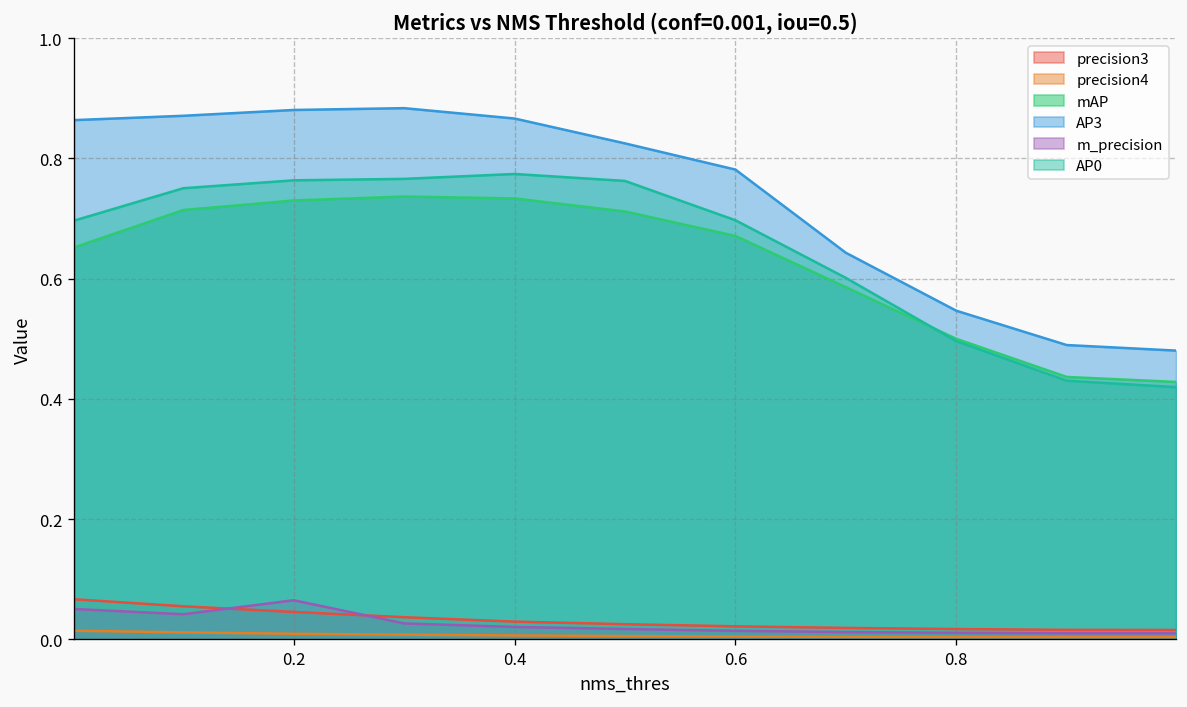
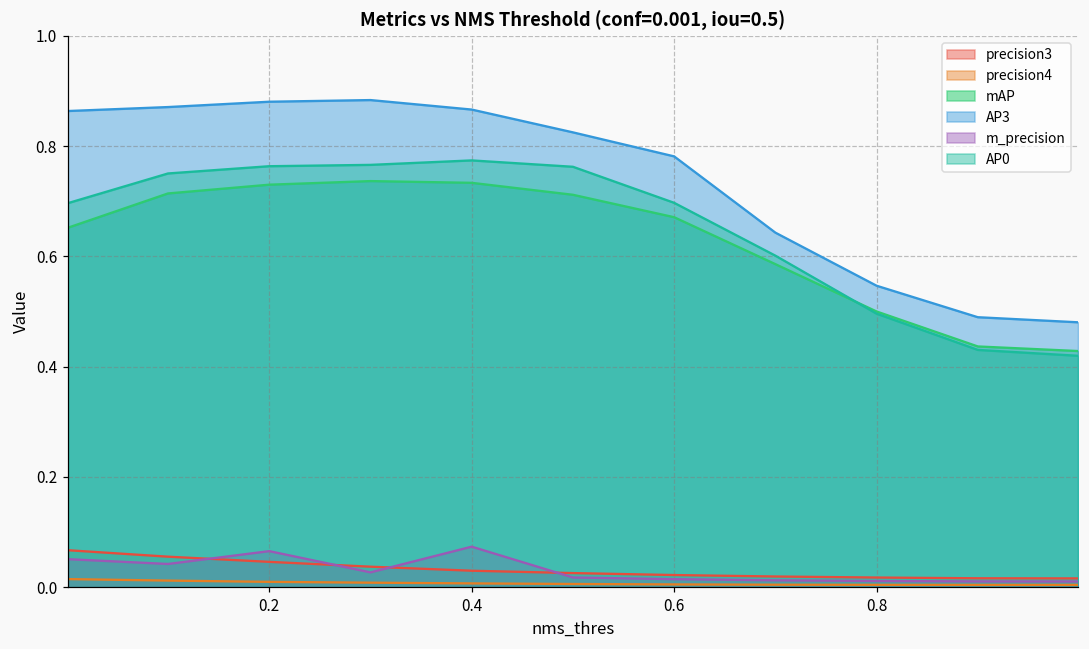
  {
    "m_precision": {
      "0.2": 0.07,
-     "0.4": 0.02,
+     "0.4": 0.07,
      "0.6": 0.01,
      "0.8": 0.01
    }
  }
